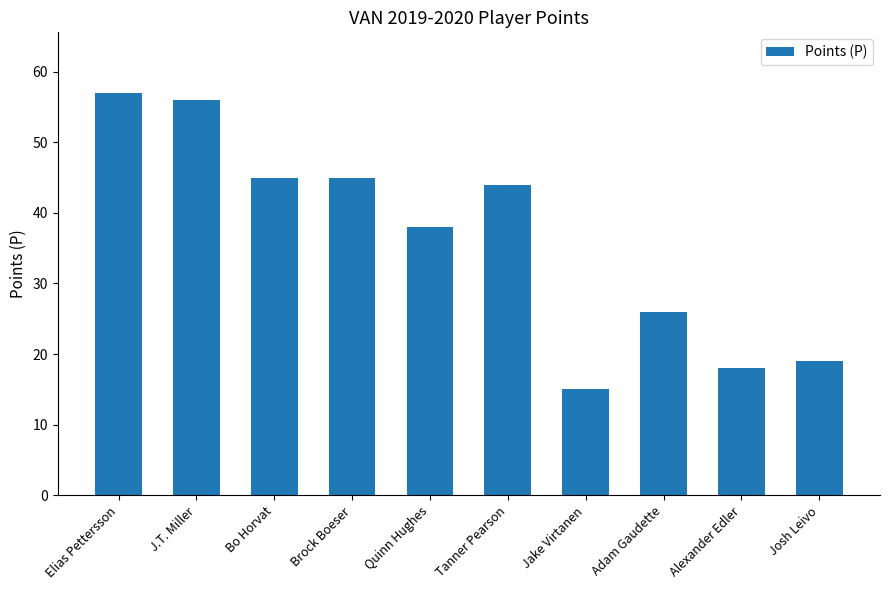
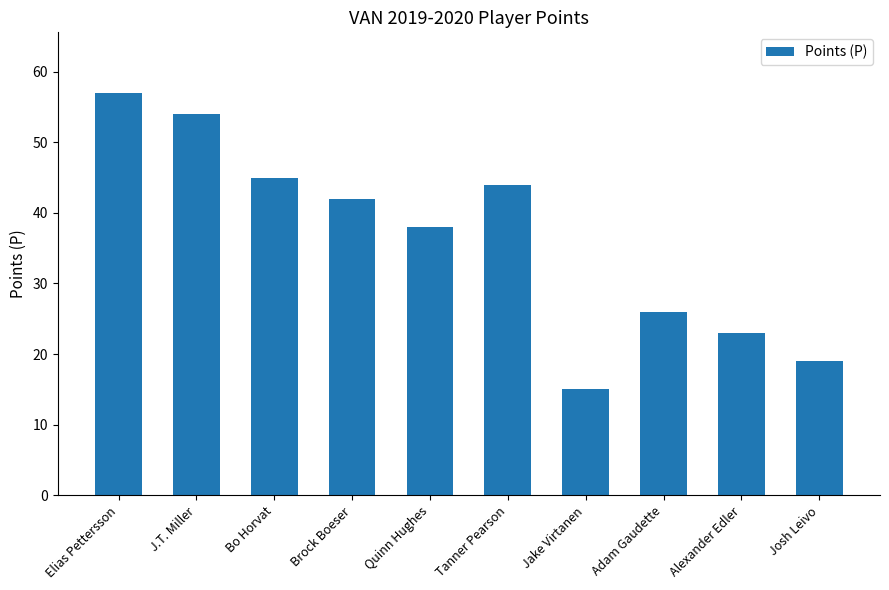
  {
    "Elias Pettersson": 57,
-   "J.T. Miller": 56,
+   "J.T. Miller": 54,
    "Bo Horvat": 45,
-   "Brock Boeser": 45,
+   "Brock Boeser": 42,
    "Quinn Hughes": 38,
    "Tanner Pearson": 44,
    "Jake Virtanen": 15,
    "Adam Gaudette": 26,
-   "Alexander Edler": 18,
+   "Alexander Edler": 23,
    "Josh Leivo": 19
  }
